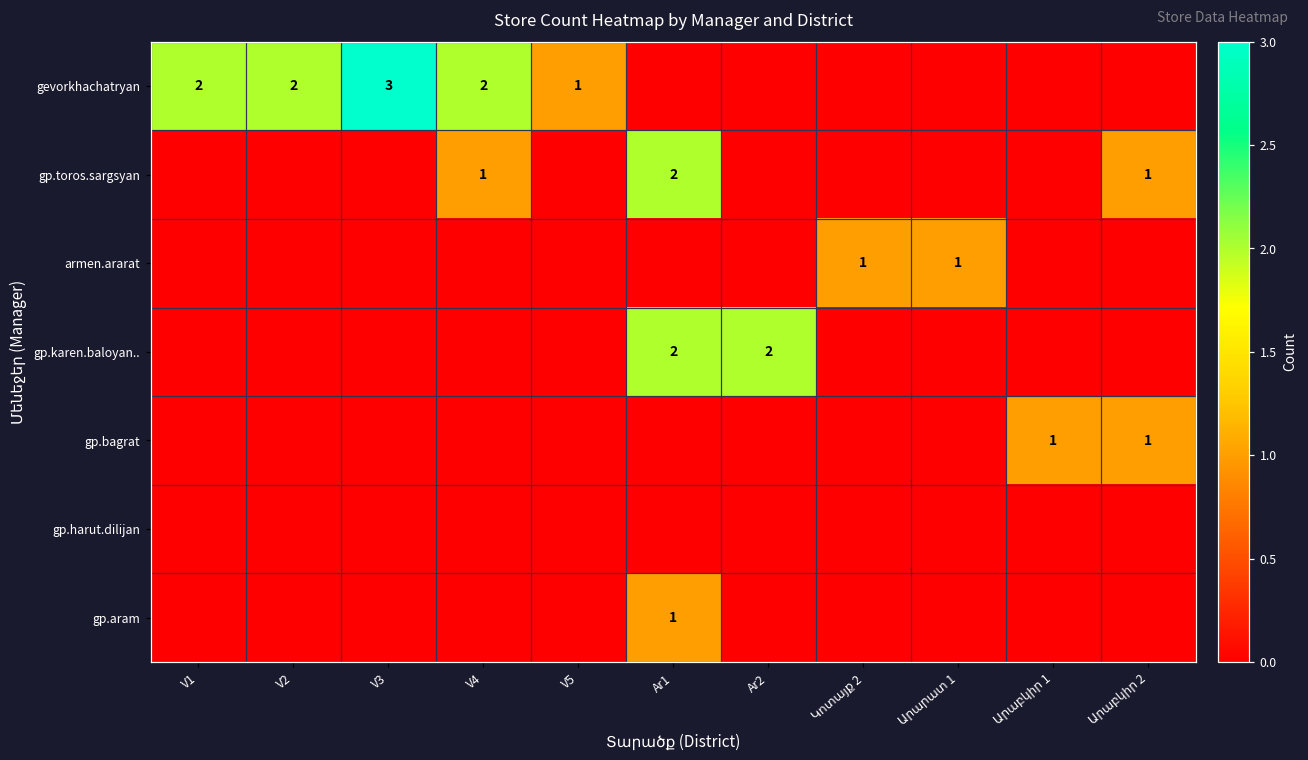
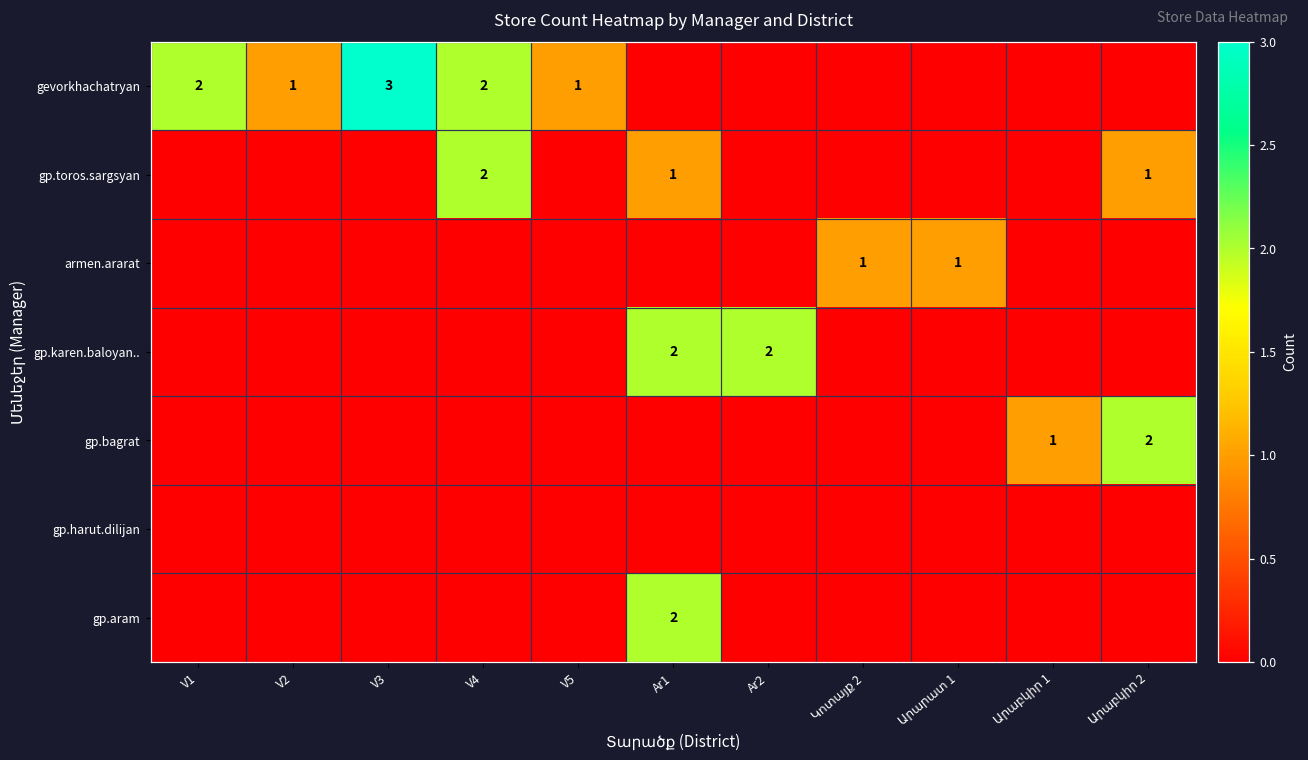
  {
    "gevorkhachatryan": {
      "V1": 2,
-     "V2": 2,
+     "V2": 1,
      "V3": 3,
      "V4": 2,
      "V5": 1
    },
    "gp.toros.sargsyan": {
-     "V4": 1,
-     "Ar1": 2,
+     "V4": 2,
+     "Ar1": 1,
      "Արաբկիր 2": 1
    },
    "armen.ararat": {
      "Կոտայք 2": 1,
      "Արարատ 1": 1
    },
    "gp.karen.baloyan..": {
      "Ar1": 2,
      "Ar2": 2
    },
    "gp.bagrat": {
      "Արաբկիր 1": 1,
-     "Արաբկիր 2": 1
+     "Արաբկիր 2": 2
    },
    "gp.aram": {
-     "Ar1": 1
+     "Ar1": 2
    }
  }
